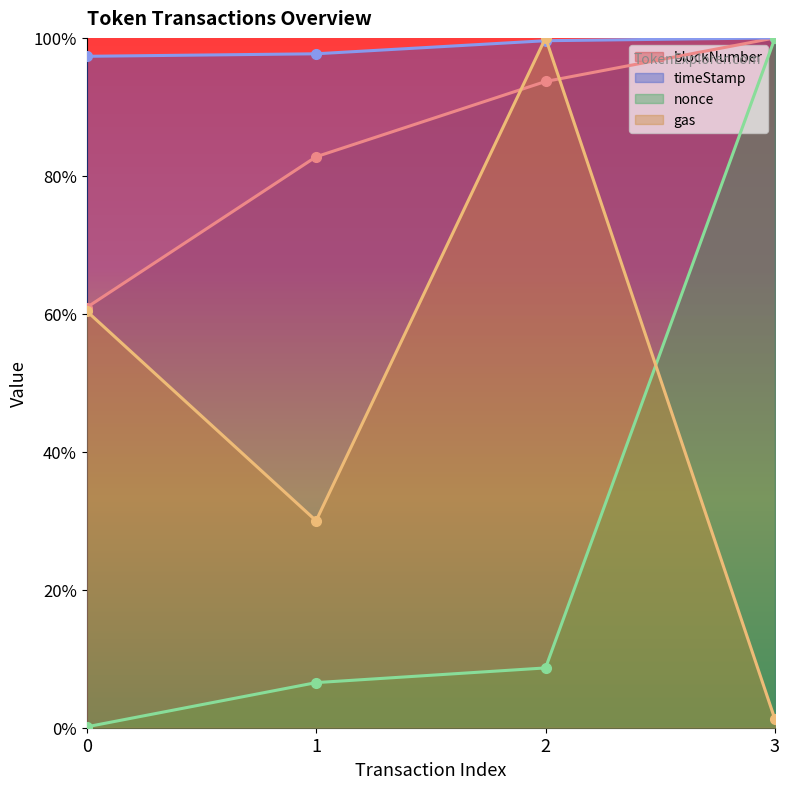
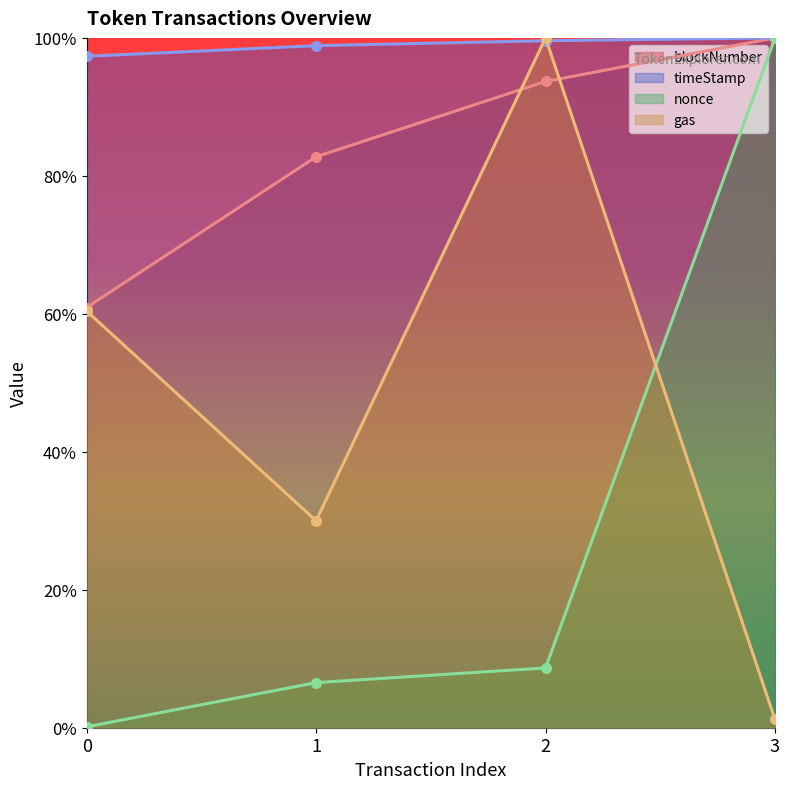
  {
    "timeStamp": {
      "0": "97%",
-     "1": "98%",
+     "1": "99%",
      "2": "100%"
    },
    "nonce": {
      "0": "0%",
      "1": "7%",
      "2": "9%"
    }
  }
